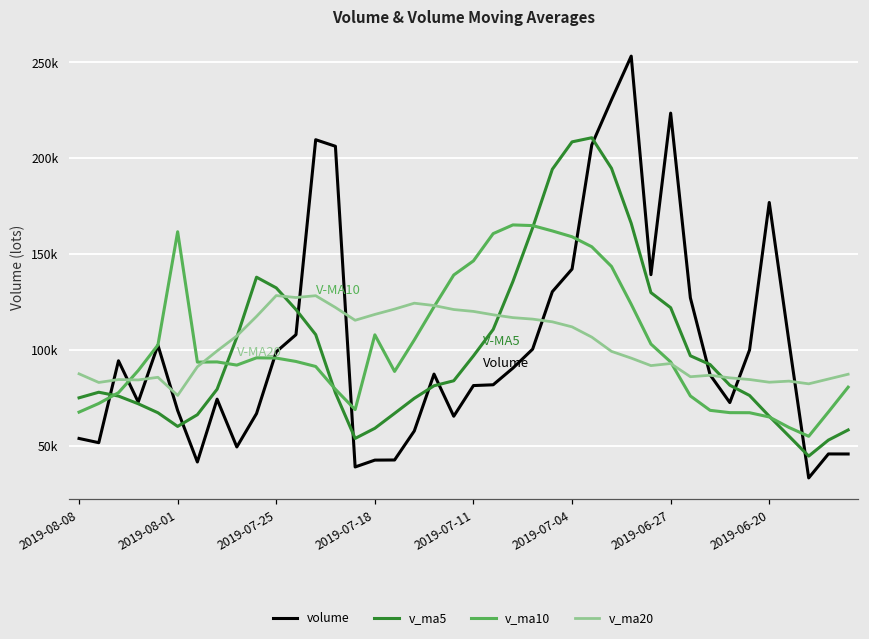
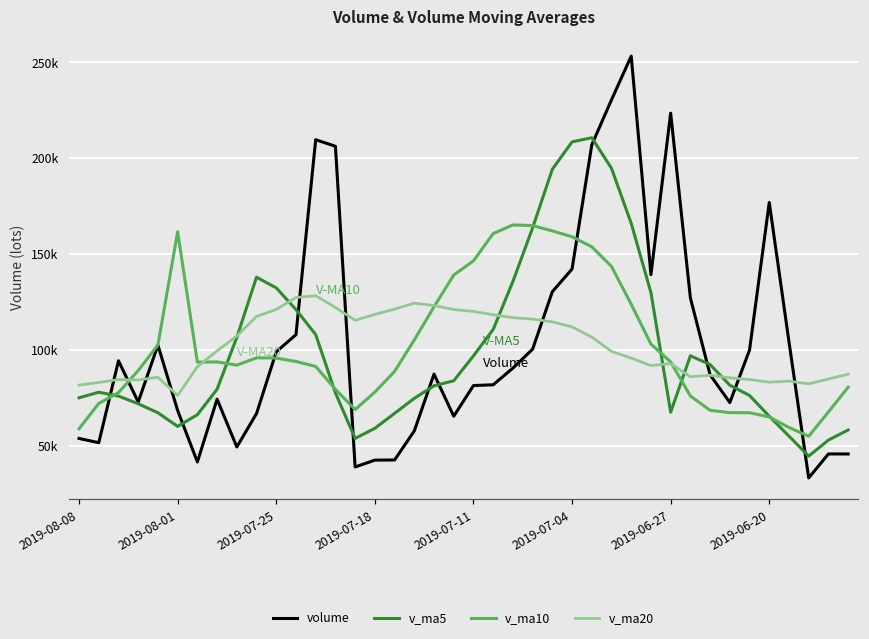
  {
    "volume": {
      "2019-08-08": 54000,
      "2019-08-01": 68000,
      "2019-07-25": 99000,
      "2019-07-18": 43000,
      "2019-07-11": 81000,
      "2019-07-04": 142000,
      "2019-06-27": 223000,
      "2019-06-20": 177000
    },
    "v_ma5": {
      "2019-08-08": 75000,
      "2019-08-01": 60000,
      "2019-07-25": 132000,
      "2019-07-18": 59000,
      "2019-07-11": 97000,
      "2019-07-04": 208000,
-     "2019-06-27": 122000
+     "2019-06-27": 68000
    },
    "v_ma10": {
-     "2019-08-08": 68000,
+     "2019-08-08": 59000,
      "2019-08-01": 162000,
      "2019-07-25": 96000,
-     "2019-07-18": 108000,
+     "2019-07-18": 78000,
      "2019-07-11": 146000,
      "2019-07-04": 159000
    },
    "v_ma20": {
-     "2019-08-08": 88000,
+     "2019-08-08": 82000,
      "2019-08-01": 76000,
-     "2019-07-25": 128000,
+     "2019-07-25": 121000,
      "2019-07-18": 119000,
      "2019-07-11": 120000,
      "2019-07-04": 112000,
      "2019-06-20": 83000
    }
  }
